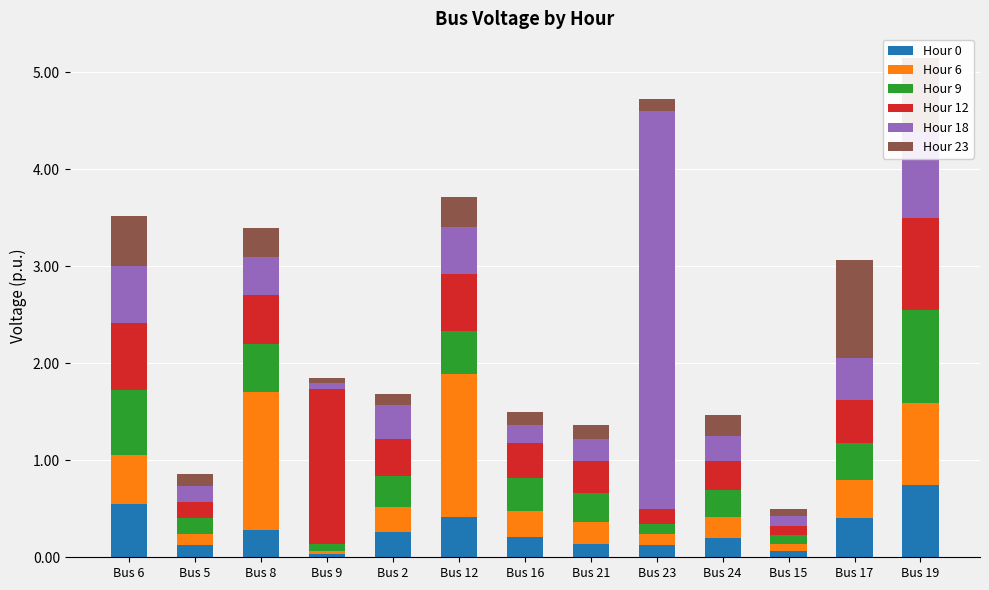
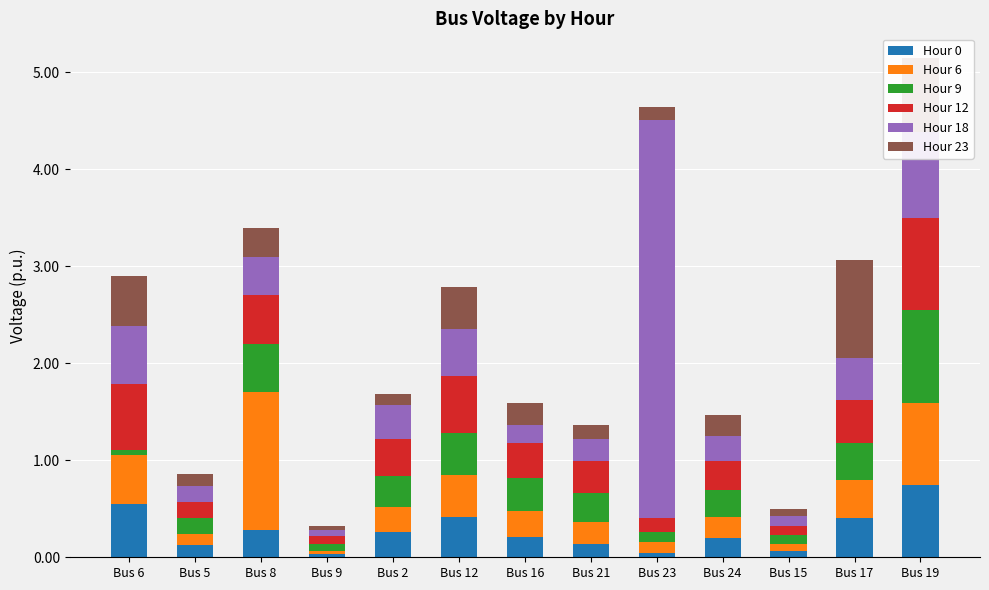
  {
    "Hour 0": {
      "Bus 6": 0.5,
      "Bus 5": 0.1,
      "Bus 8": 0.3,
      "Bus 9": 0.0,
      "Bus 2": 0.3,
      "Bus 12": 0.4,
      "Bus 16": 0.2,
      "Bus 21": 0.1,
-     "Bus 23": 0.1,
+     "Bus 23": 0.0,
      "Bus 24": 0.2,
      "Bus 15": 0.1,
      "Bus 17": 0.4,
      "Bus 19": 0.7
    },
    "Hour 6": {
      "Bus 6": 0.5,
      "Bus 5": 0.1,
      "Bus 8": 1.4,
      "Bus 9": 0.0,
      "Bus 2": 0.2,
-     "Bus 12": 1.5,
+     "Bus 12": 0.4,
      "Bus 16": 0.3,
      "Bus 21": 0.2,
      "Bus 23": 0.1,
      "Bus 24": 0.2,
      "Bus 15": 0.1,
      "Bus 17": 0.4,
      "Bus 19": 0.8
    },
    "Hour 9": {
-     "Bus 6": 0.7,
+     "Bus 6": 0.0,
      "Bus 5": 0.2,
      "Bus 8": 0.5,
      "Bus 9": 0.1,
      "Bus 2": 0.3,
      "Bus 12": 0.4,
      "Bus 16": 0.3,
      "Bus 21": 0.3,
      "Bus 23": 0.1,
      "Bus 24": 0.3,
      "Bus 15": 0.1,
      "Bus 17": 0.4,
      "Bus 19": 1.0
    },
    "Hour 12": {
      "Bus 6": 0.7,
      "Bus 5": 0.2,
      "Bus 8": 0.5,
-     "Bus 9": 1.6,
+     "Bus 9": 0.1,
      "Bus 2": 0.4,
      "Bus 12": 0.6,
      "Bus 16": 0.4,
      "Bus 21": 0.3,
      "Bus 23": 0.1,
      "Bus 24": 0.3,
      "Bus 15": 0.1,
      "Bus 17": 0.4,
      "Bus 19": 0.9
    },
    "Hour 18": {
      "Bus 6": 0.6,
      "Bus 5": 0.2,
      "Bus 8": 0.4,
      "Bus 9": 0.1,
      "Bus 2": 0.4,
      "Bus 12": 0.5,
      "Bus 16": 0.2,
      "Bus 21": 0.2,
      "Bus 23": 4.1,
      "Bus 24": 0.3,
      "Bus 15": 0.1,
      "Bus 17": 0.4
    },
    "Hour 23": {
      "Bus 6": 0.5,
      "Bus 5": 0.1,
      "Bus 8": 0.3,
      "Bus 9": 0.0,
      "Bus 2": 0.1,
-     "Bus 12": 0.3,
-     "Bus 16": 0.1,
+     "Bus 12": 0.4,
+     "Bus 16": 0.2,
      "Bus 21": 0.1,
      "Bus 23": 0.1,
      "Bus 24": 0.2,
      "Bus 15": 0.1,
      "Bus 17": 1.0
    }
  }
